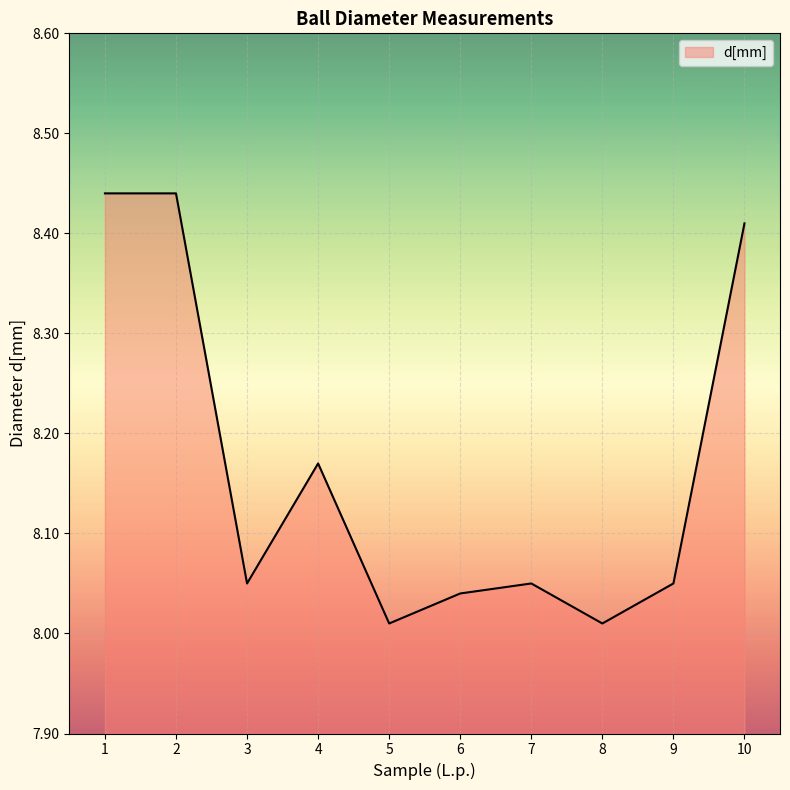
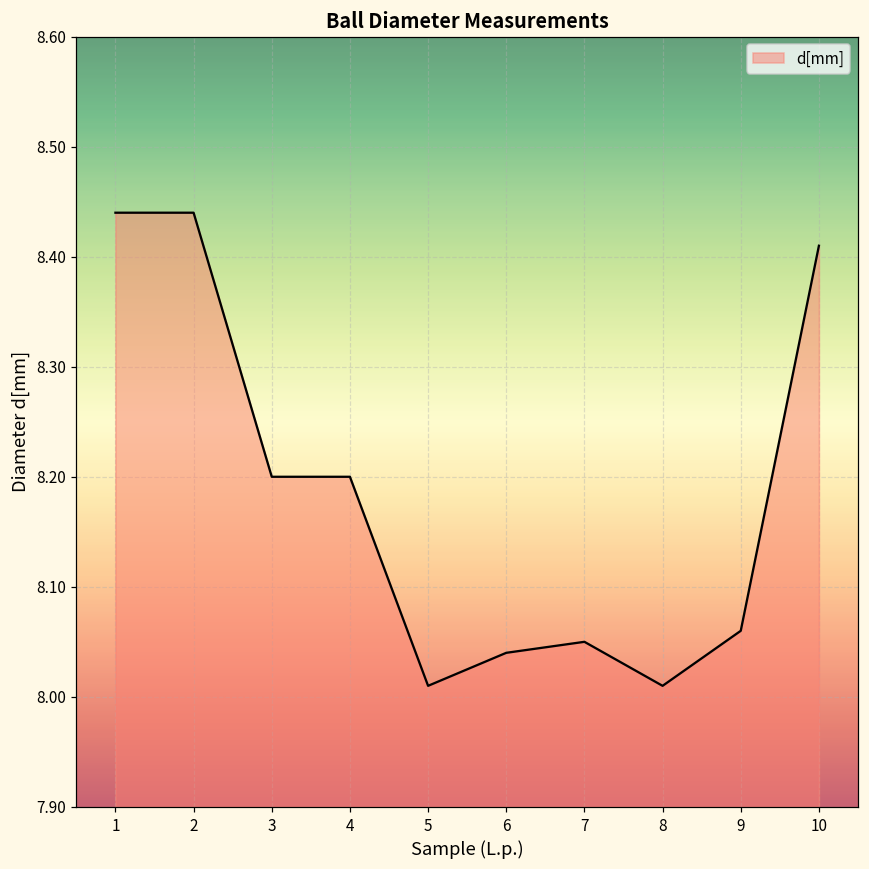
  {
    "1": 8.44,
    "2": 8.44,
-   "3": 8.05,
-   "4": 8.17,
+   "3": 8.20,
+   "4": 8.20,
    "5": 8.01,
    "6": 8.04,
    "7": 8.05,
    "8": 8.01,
-   "9": 8.05,
+   "9": 8.06,
    "10": 8.41
  }
